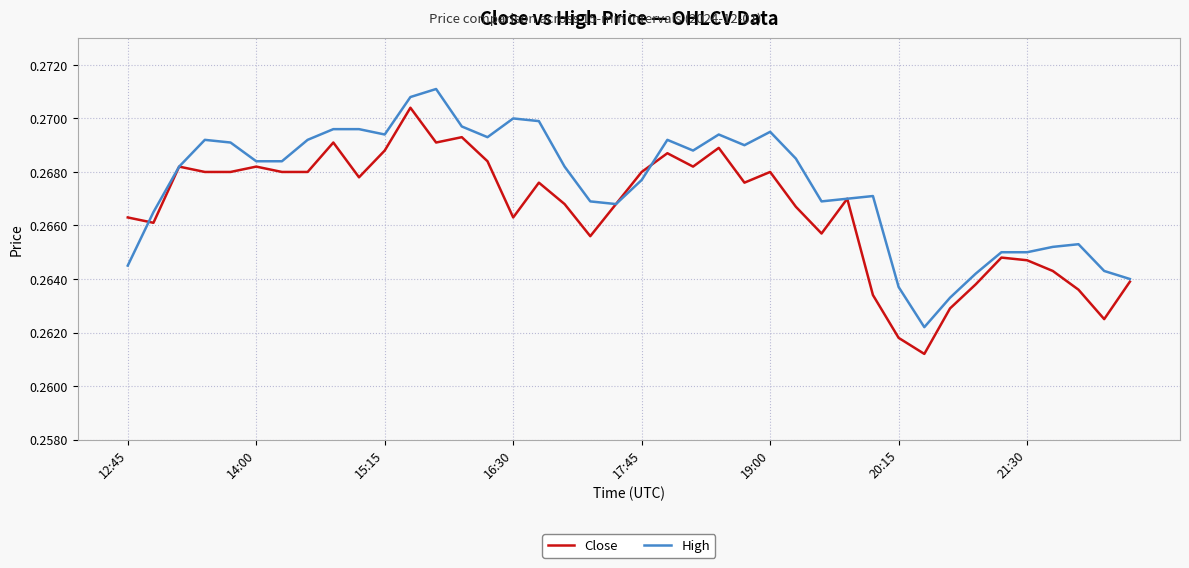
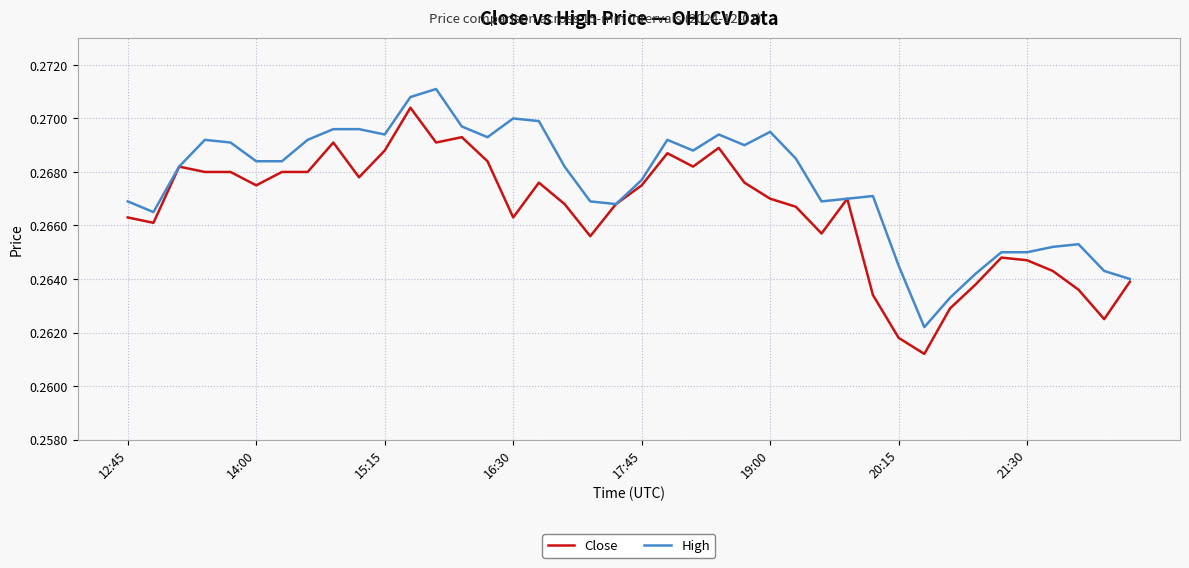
  {
    "Close": {
      "12:45": 0.2663,
-     "14:00": 0.2682,
+     "14:00": 0.2675,
      "15:15": 0.2688,
      "16:30": 0.2663,
-     "17:45": 0.2680,
-     "19:00": 0.268,
+     "17:45": 0.2675,
+     "19:00": 0.267,
      "20:15": 0.2618,
      "21:30": 0.2647
    },
    "High": {
-     "12:45": 0.2645,
+     "12:45": 0.2669,
      "14:00": 0.2684,
      "15:15": 0.2694,
      "16:30": 0.2700,
      "17:45": 0.2677,
      "19:00": 0.2695,
-     "20:15": 0.2637,
+     "20:15": 0.2645,
      "21:30": 0.2650
    }
  }
